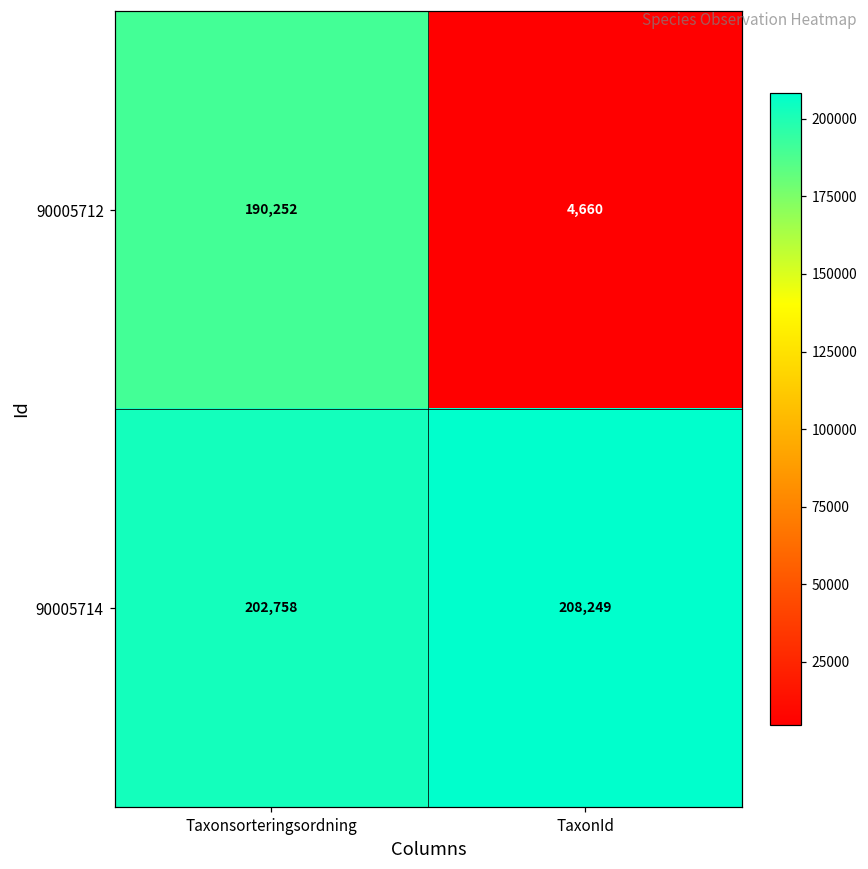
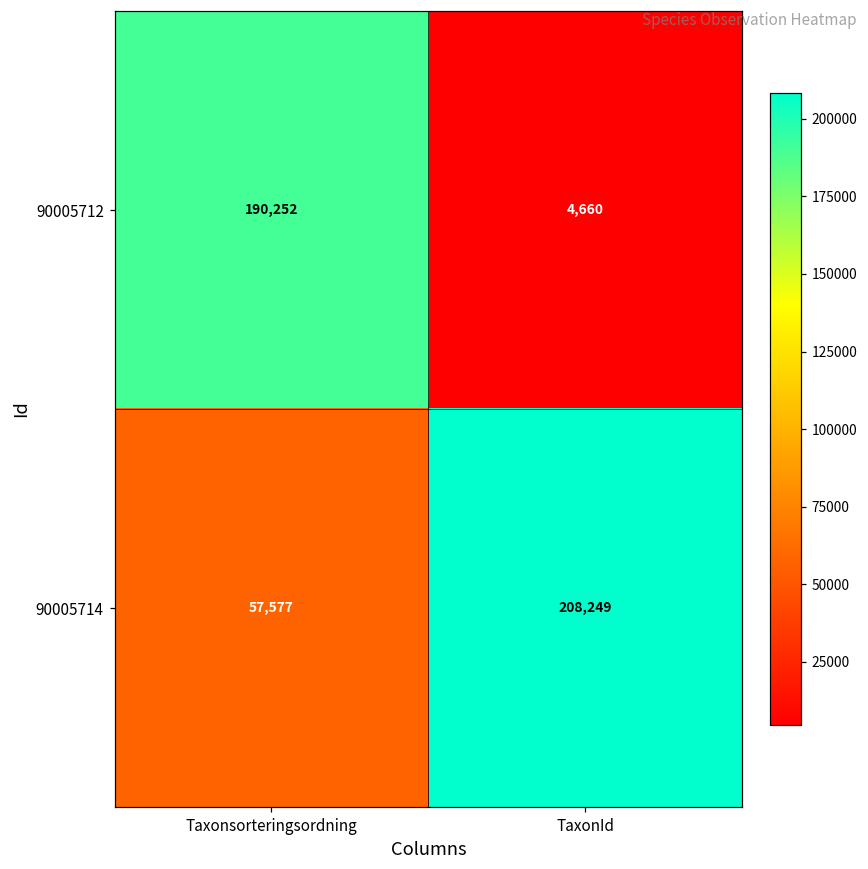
  {
    "90005712": {
      "Taxonsorteringsordning": "190,252",
      "TaxonId": "4,660"
    },
    "90005714": {
-     "Taxonsorteringsordning": "202,758",
+     "Taxonsorteringsordning": "57,577",
      "TaxonId": "208,249"
    }
  }
